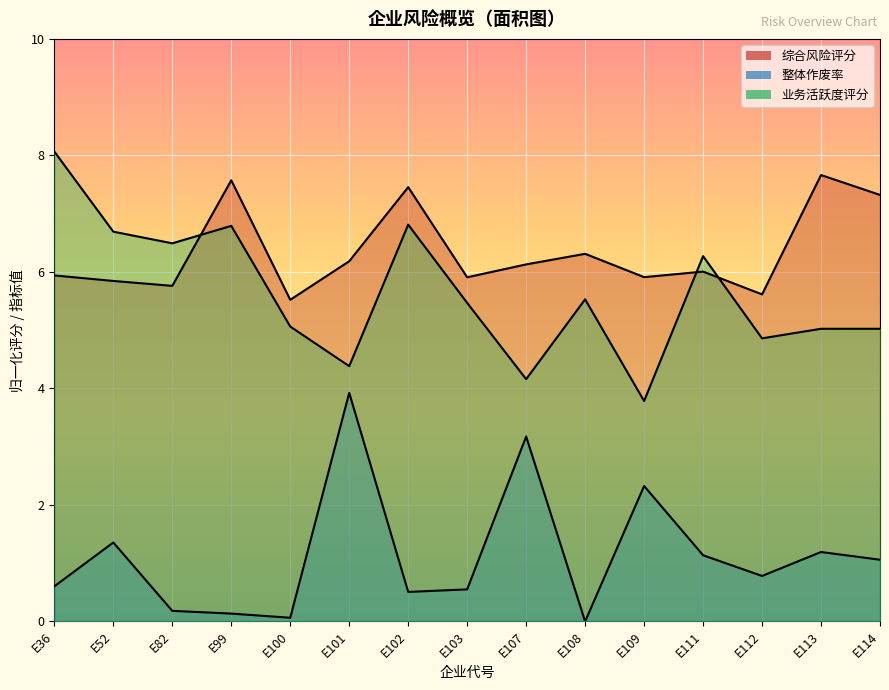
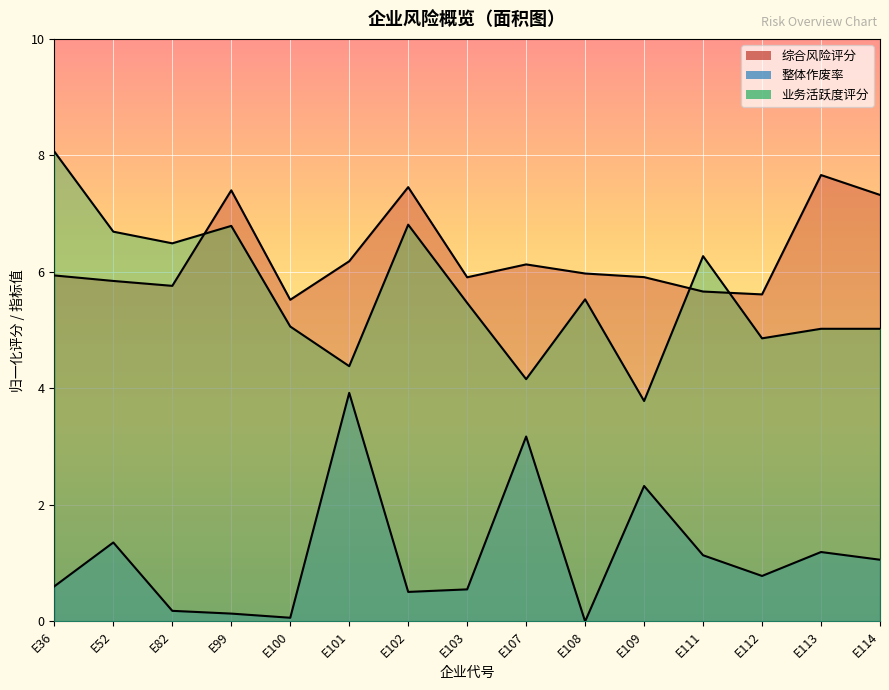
  {
    "综合风险评分": {
      "E36": 5.9,
      "E52": 5.8,
      "E82": 5.8,
-     "E99": 7.6,
+     "E99": 7.4,
      "E100": 5.5,
      "E101": 6.2,
      "E102": 7.5,
      "E103": 5.9,
      "E107": 6.1,
-     "E108": 6.3,
+     "E108": 6.0,
      "E109": 5.9,
-     "E111": 6.0,
+     "E111": 5.7,
      "E112": 5.6,
      "E113": 7.7,
      "E114": 7.3
    }
  }
